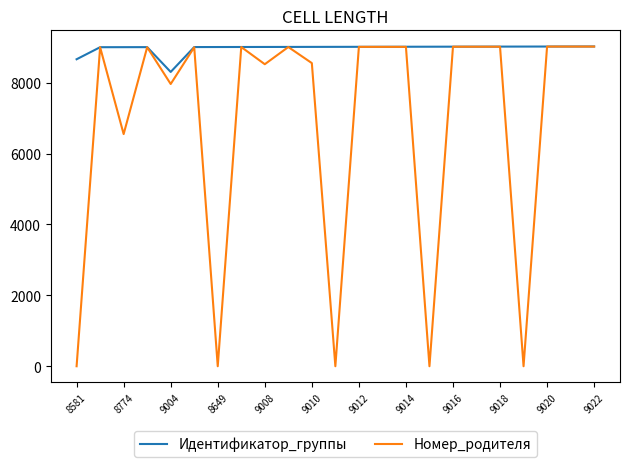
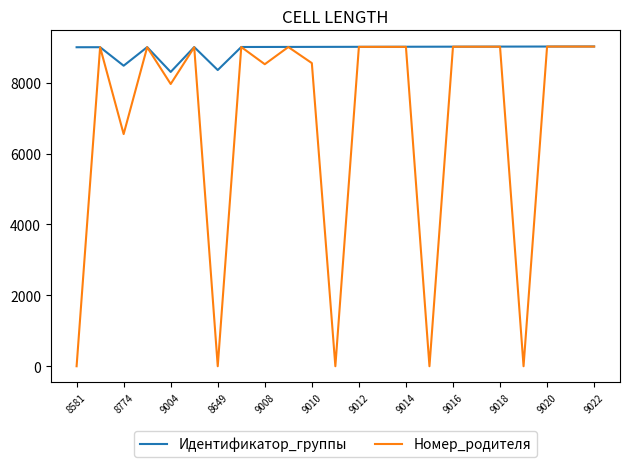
  {
    "Идентификатор_группы": {
-     "8581": 8700,
-     "8774": 9000,
+     "8581": 9000,
+     "8774": 8500,
      "9004": 8300,
-     "8649": 9000,
+     "8649": 8400,
      "9008": 9000,
      "9010": 9000
    },
    "Номер_родителя": {
      "8581": 0,
      "8774": 6600,
      "9004": 8000,
      "8649": 0,
      "9008": 8500,
      "9010": 8600
    }
  }
